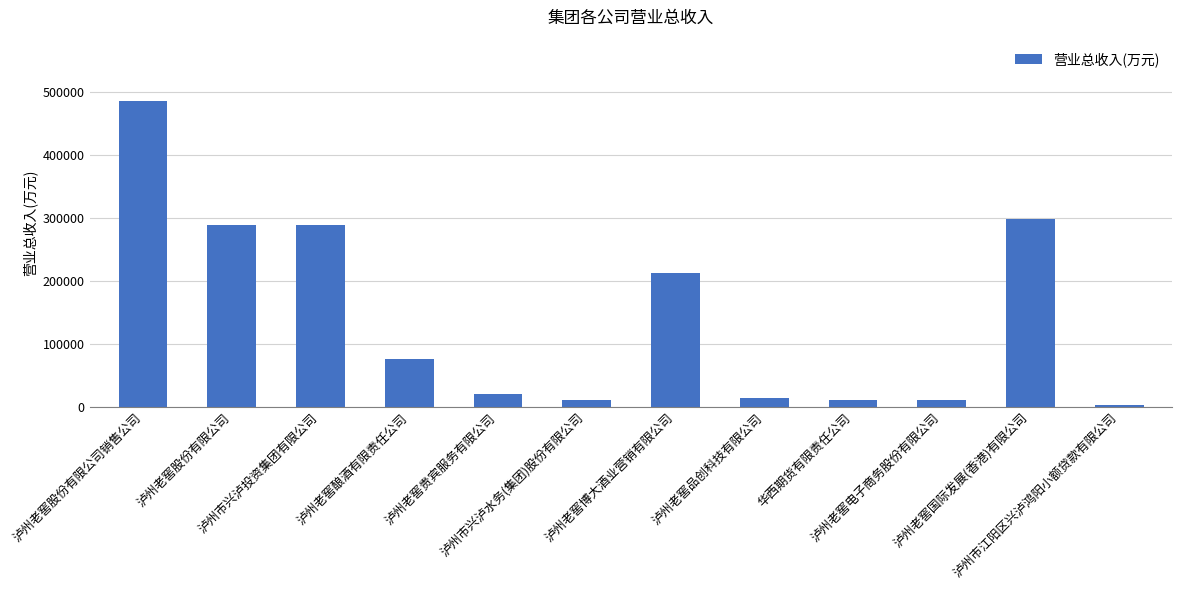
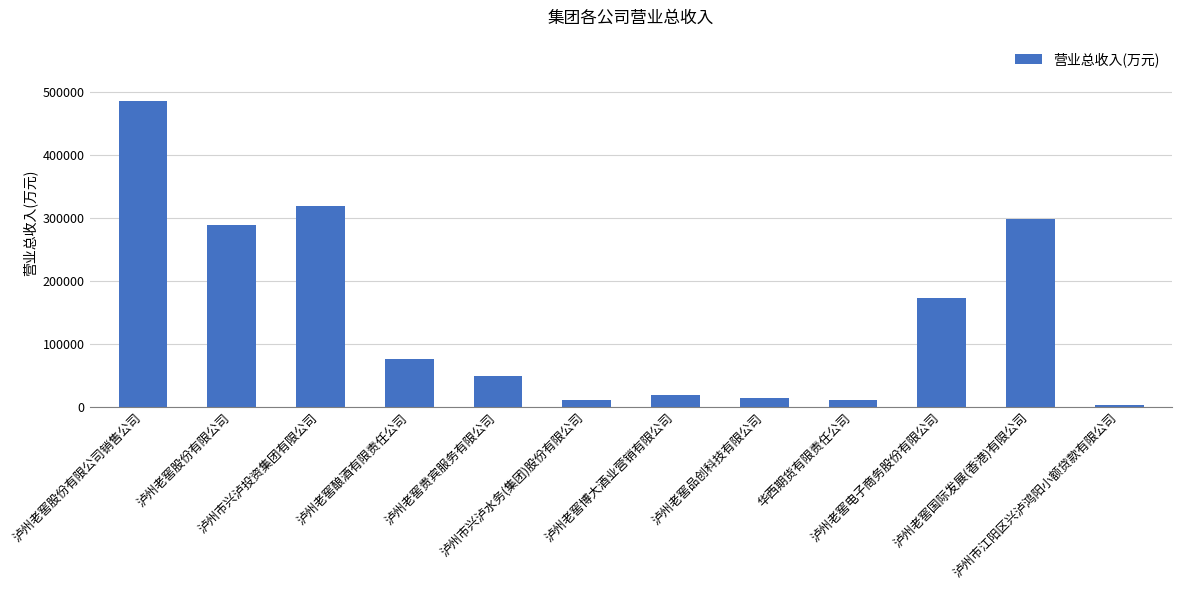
  {
    "泸州老窖股份有限公司销售公司": 490000,
    "泸州老窖股份有限公司": 290000,
-   "泸州市兴泸投资集团有限公司": 290000,
+   "泸州市兴泸投资集团有限公司": 320000,
    "泸州老窖酿酒有限责任公司": 80000,
-   "泸州老窖贵宾服务有限公司": 20000,
+   "泸州老窖贵宾服务有限公司": 50000,
    "泸州市兴泸水务(集团)股份有限公司": 10000,
-   "泸州老窖博大酒业营销有限公司": 210000,
+   "泸州老窖博大酒业营销有限公司": 20000,
    "泸州老窖品创科技有限公司": 10000,
    "华西期货有限责任公司": 10000,
-   "泸州老窖电子商务股份有限公司": 10000,
+   "泸州老窖电子商务股份有限公司": 170000,
    "泸州老窖国际发展(香港)有限公司": 300000
  }
